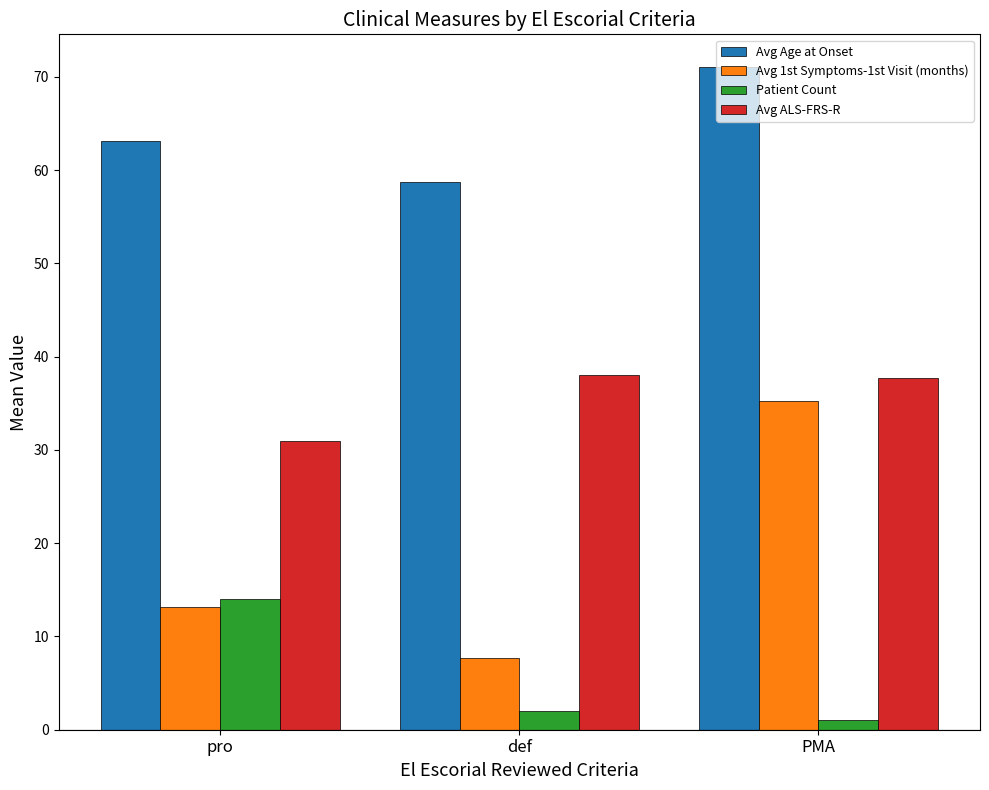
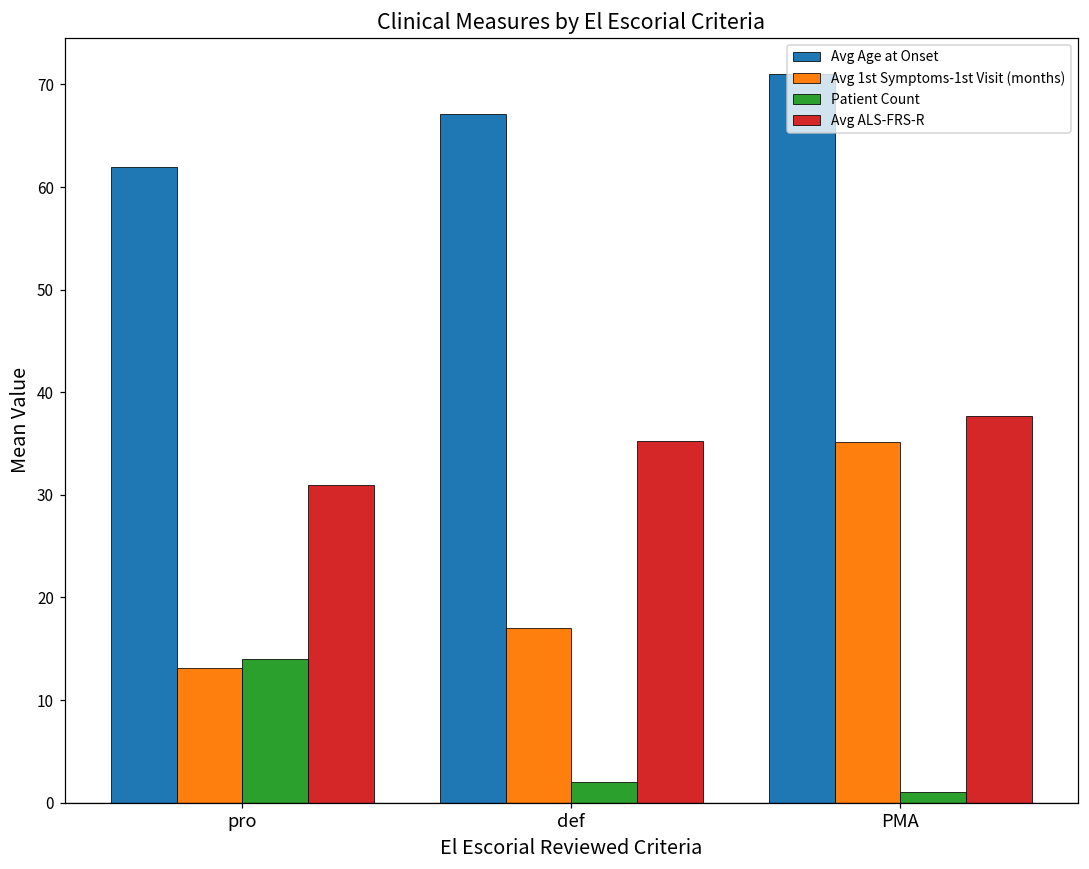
  {
    "Avg Age at Onset": {
-     "pro": 63,
-     "def": 59
+     "pro": 62,
+     "def": 67
    },
    "Avg 1st Symptoms-1st Visit (months)": {
      "pro": 13,
-     "def": 8,
+     "def": 17,
      "PMA": 35
    },
    "Patient Count": {
      "pro": 14,
      "def": 2,
      "PMA": 1
    },
    "Avg ALS-FRS-R": {
      "pro": 31,
-     "def": 38,
+     "def": 35,
      "PMA": 38
    }
  }
